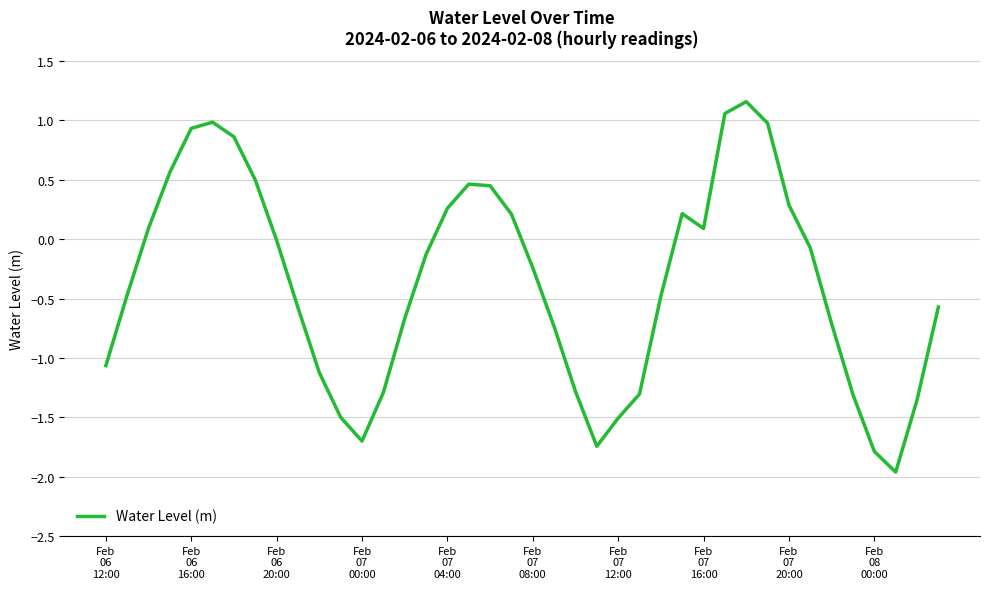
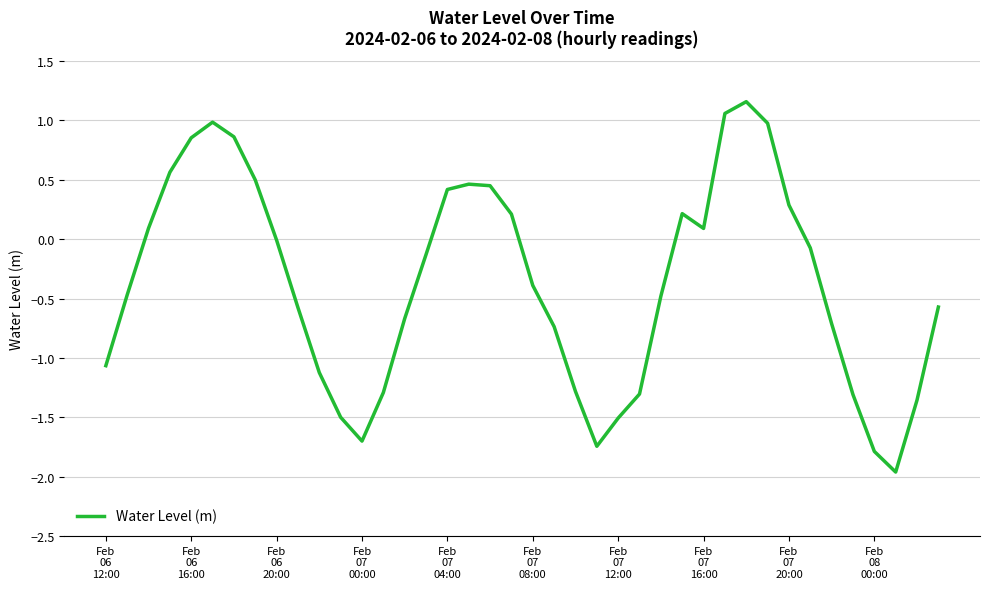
  {
    "Feb 06 12:00": -1.07,
-   "Feb 06 16:00": 0.93,
+   "Feb 06 16:00": 0.85,
    "Feb 06 20:00": -0.01,
    "Feb 07 00:00": -1.70,
-   "Feb 07 04:00": 0.26,
-   "Feb 07 08:00": -0.24,
+   "Feb 07 04:00": 0.42,
+   "Feb 07 08:00": -0.39,
    "Feb 07 12:00": -1.51,
    "Feb 07 16:00": 0.09,
    "Feb 07 20:00": 0.29,
    "Feb 08 00:00": -1.79
  }
